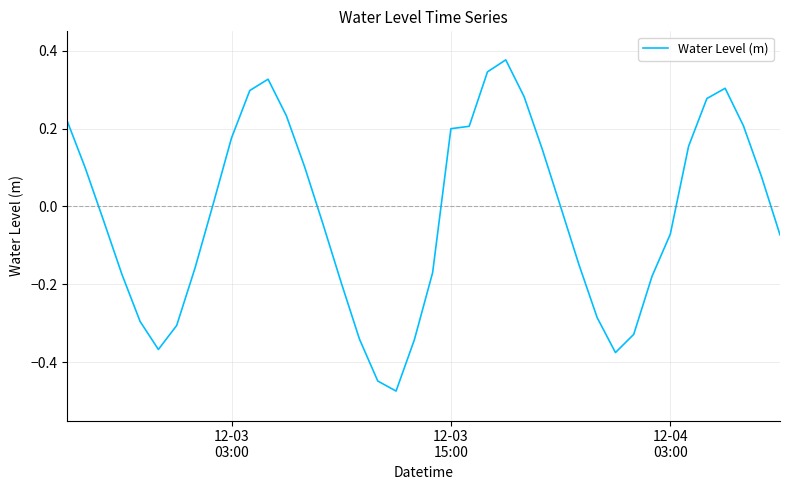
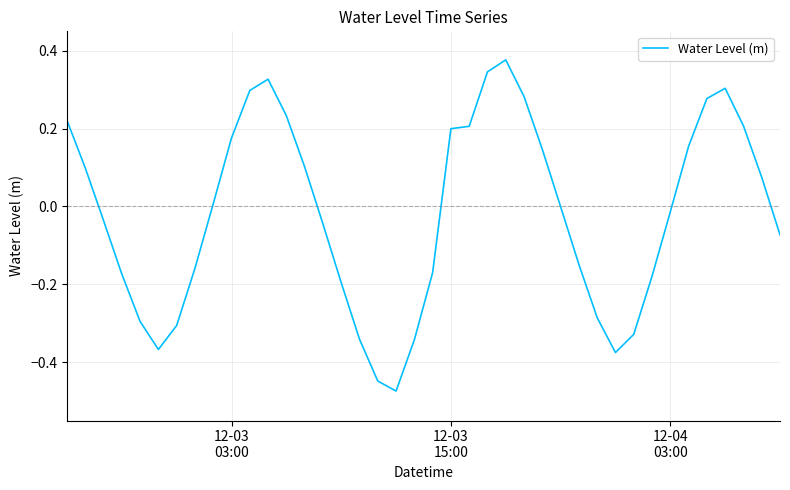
  {
    "12-03 03:00": 0.18,
    "12-03 15:00": 0.20,
-   "12-04 03:00": -0.07
+   "12-04 03:00": -0.01
  }
